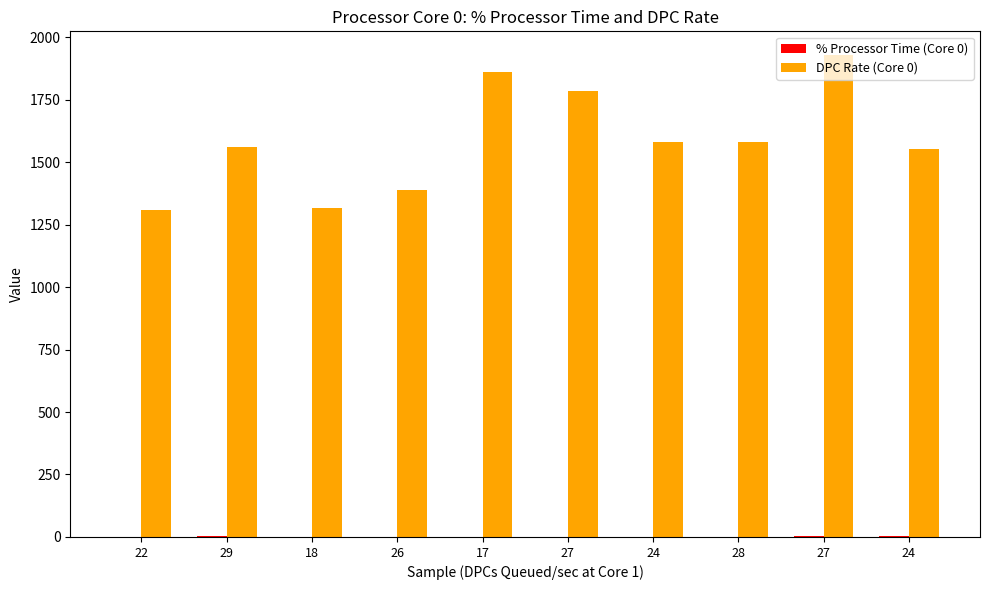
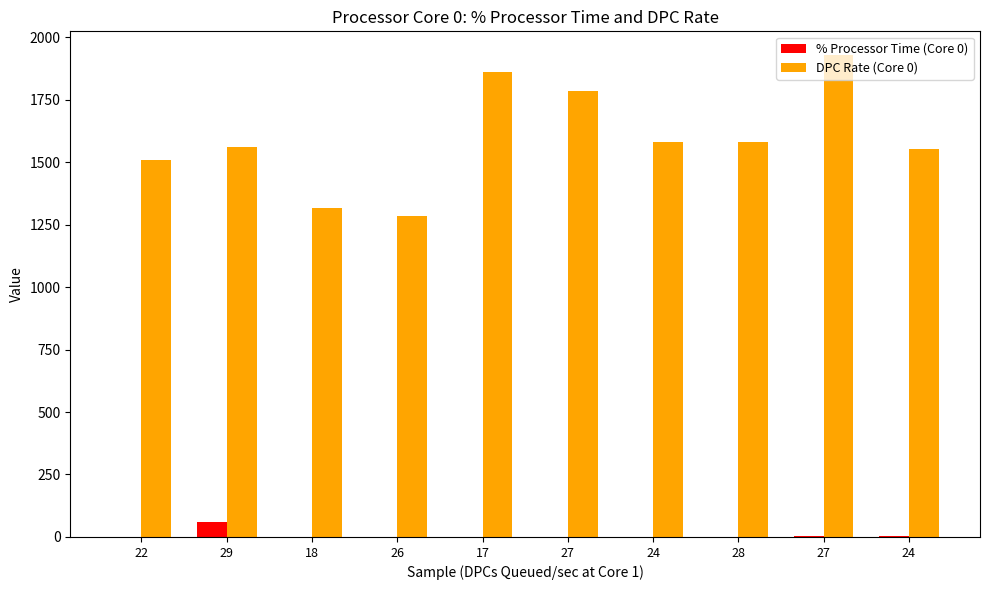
  {
    "% Processor Time (Core 0)": {
-     "29": 0,
+     "29": 60,
      "18": 0
    },
    "DPC Rate (Core 0)": {
-     "22": 1310,
+     "22": 1510,
      "29": 1560,
      "18": 1320,
-     "26": 1390,
+     "26": 1280,
      "17": 1860,
      "28": 1580
    }
  }
